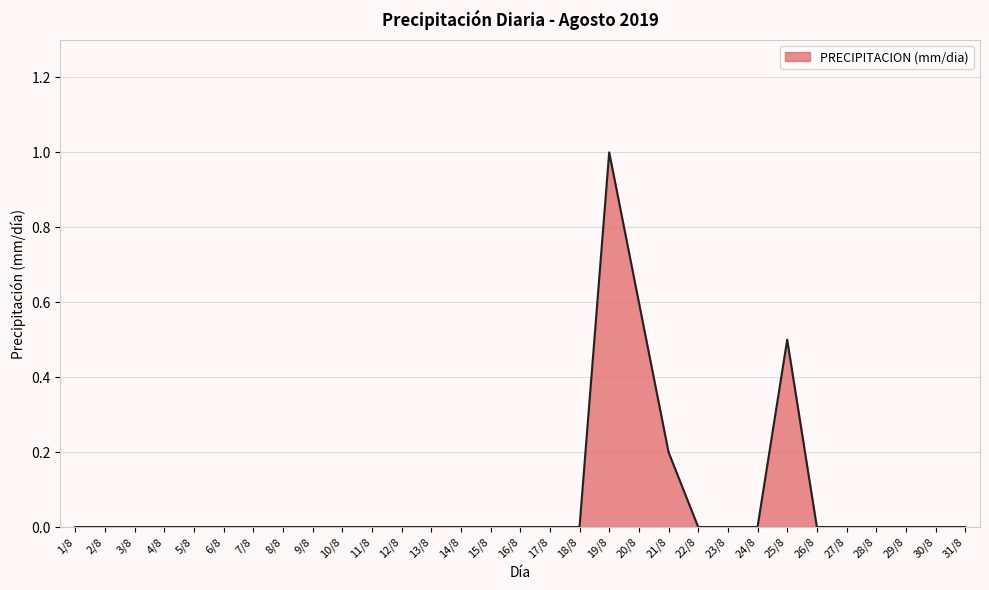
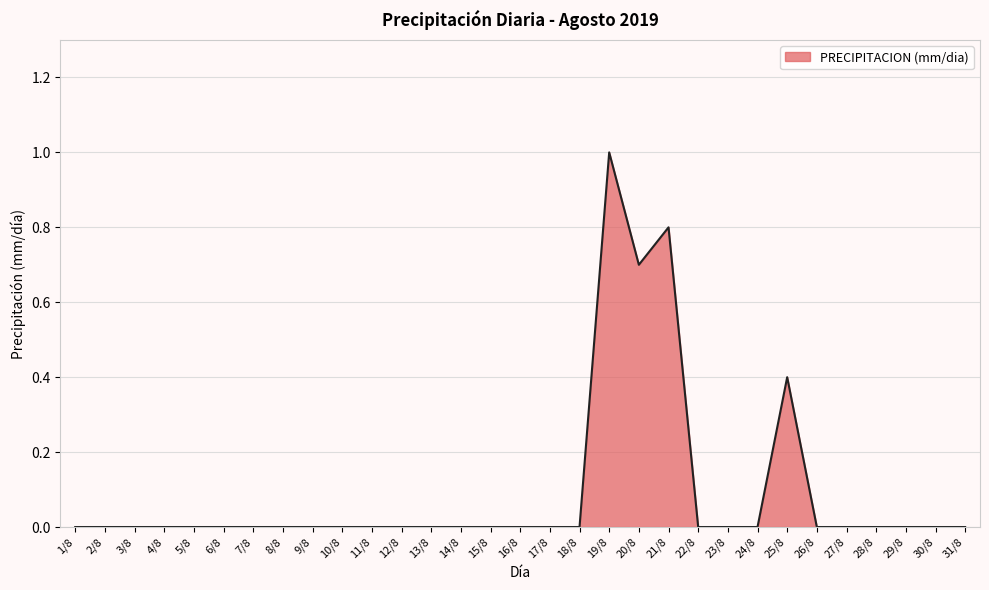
  {
    "1/8": 0.0,
    "2/8": 0.0,
    "3/8": 0.0,
    "4/8": 0.0,
    "5/8": 0.0,
    "6/8": 0.0,
    "7/8": 0.0,
    "8/8": 0.0,
    "9/8": 0.0,
    "10/8": 0.0,
    "11/8": 0.0,
    "12/8": 0.0,
    "13/8": 0.0,
    "14/8": 0.0,
    "15/8": 0.0,
    "16/8": 0.0,
    "17/8": 0.0,
    "18/8": 0.0,
    "19/8": 1.0,
-   "20/8": 0.6,
-   "21/8": 0.2,
+   "20/8": 0.7,
+   "21/8": 0.8,
    "22/8": 0.0,
    "23/8": 0.0,
    "24/8": 0.0,
-   "25/8": 0.5,
+   "25/8": 0.4,
    "26/8": 0.0,
    "27/8": 0.0,
    "28/8": 0.0,
    "29/8": 0.0,
    "30/8": 0.0,
    "31/8": 0.0
  }
